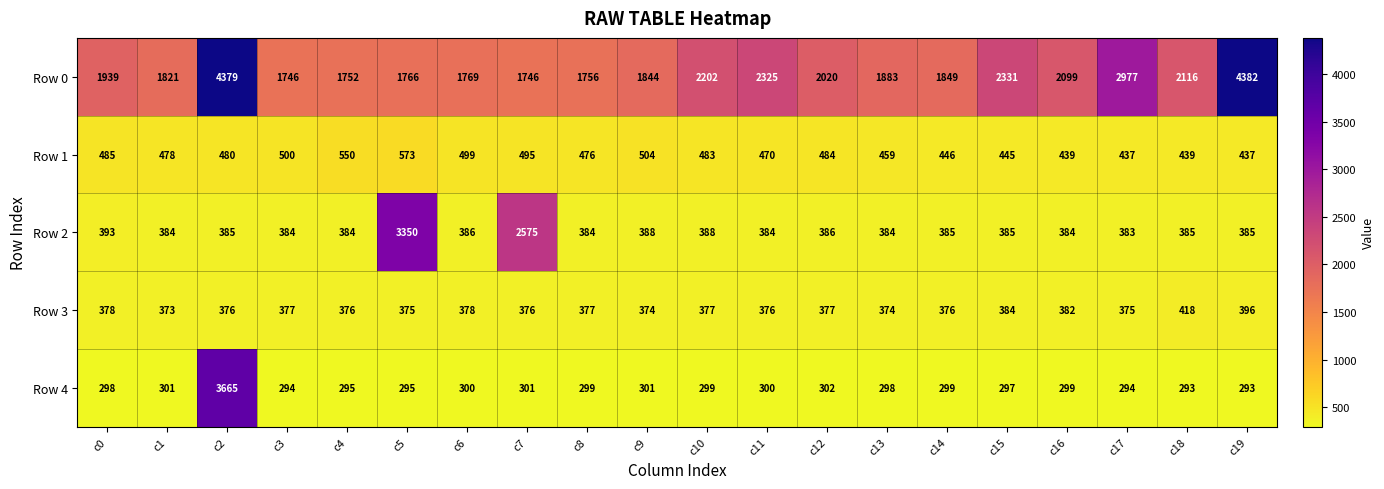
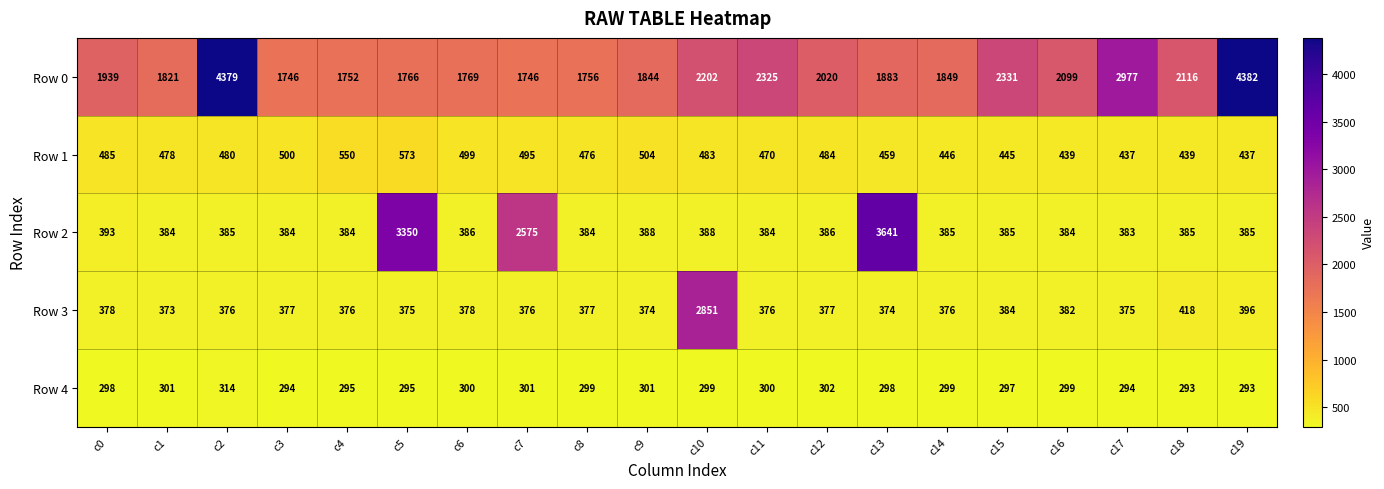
  {
    "Row 0": {
      "c0": 1939,
      "c1": 1821,
      "c2": 4379,
      "c3": 1746,
      "c4": 1752,
      "c5": 1766,
      "c6": 1769,
      "c7": 1746,
      "c8": 1756,
      "c9": 1844,
      "c10": 2202,
      "c11": 2325,
      "c12": 2020,
      "c13": 1883,
      "c14": 1849,
      "c15": 2331,
      "c16": 2099,
      "c17": 2977,
      "c18": 2116,
      "c19": 4382
    },
    "Row 1": {
      "c0": 485,
      "c1": 478,
      "c2": 480,
      "c3": 500,
      "c4": 550,
      "c5": 573,
      "c6": 499,
      "c7": 495,
      "c8": 476,
      "c9": 504,
      "c10": 483,
      "c11": 470,
      "c12": 484,
      "c13": 459,
      "c14": 446,
      "c15": 445,
      "c16": 439,
      "c17": 437,
      "c18": 439,
      "c19": 437
    },
    "Row 2": {
      "c0": 393,
      "c1": 384,
      "c2": 385,
      "c3": 384,
      "c4": 384,
      "c5": 3350,
      "c6": 386,
      "c7": 2575,
      "c8": 384,
      "c9": 388,
      "c10": 388,
      "c11": 384,
      "c12": 386,
-     "c13": 384,
+     "c13": 3641,
      "c14": 385,
      "c15": 385,
      "c16": 384,
      "c17": 383,
      "c18": 385,
      "c19": 385
    },
    "Row 3": {
      "c0": 378,
      "c1": 373,
      "c2": 376,
      "c3": 377,
      "c4": 376,
      "c5": 375,
      "c6": 378,
      "c7": 376,
      "c8": 377,
      "c9": 374,
-     "c10": 377,
+     "c10": 2851,
      "c11": 376,
      "c12": 377,
      "c13": 374,
      "c14": 376,
      "c15": 384,
      "c16": 382,
      "c17": 375,
      "c18": 418,
      "c19": 396
    },
    "Row 4": {
      "c0": 298,
      "c1": 301,
-     "c2": 3665,
+     "c2": 314,
      "c3": 294,
      "c4": 295,
      "c5": 295,
      "c6": 300,
      "c7": 301,
      "c8": 299,
      "c9": 301,
      "c10": 299,
      "c11": 300,
      "c12": 302,
      "c13": 298,
      "c14": 299,
      "c15": 297,
      "c16": 299,
      "c17": 294,
      "c18": 293,
      "c19": 293
    }
  }
